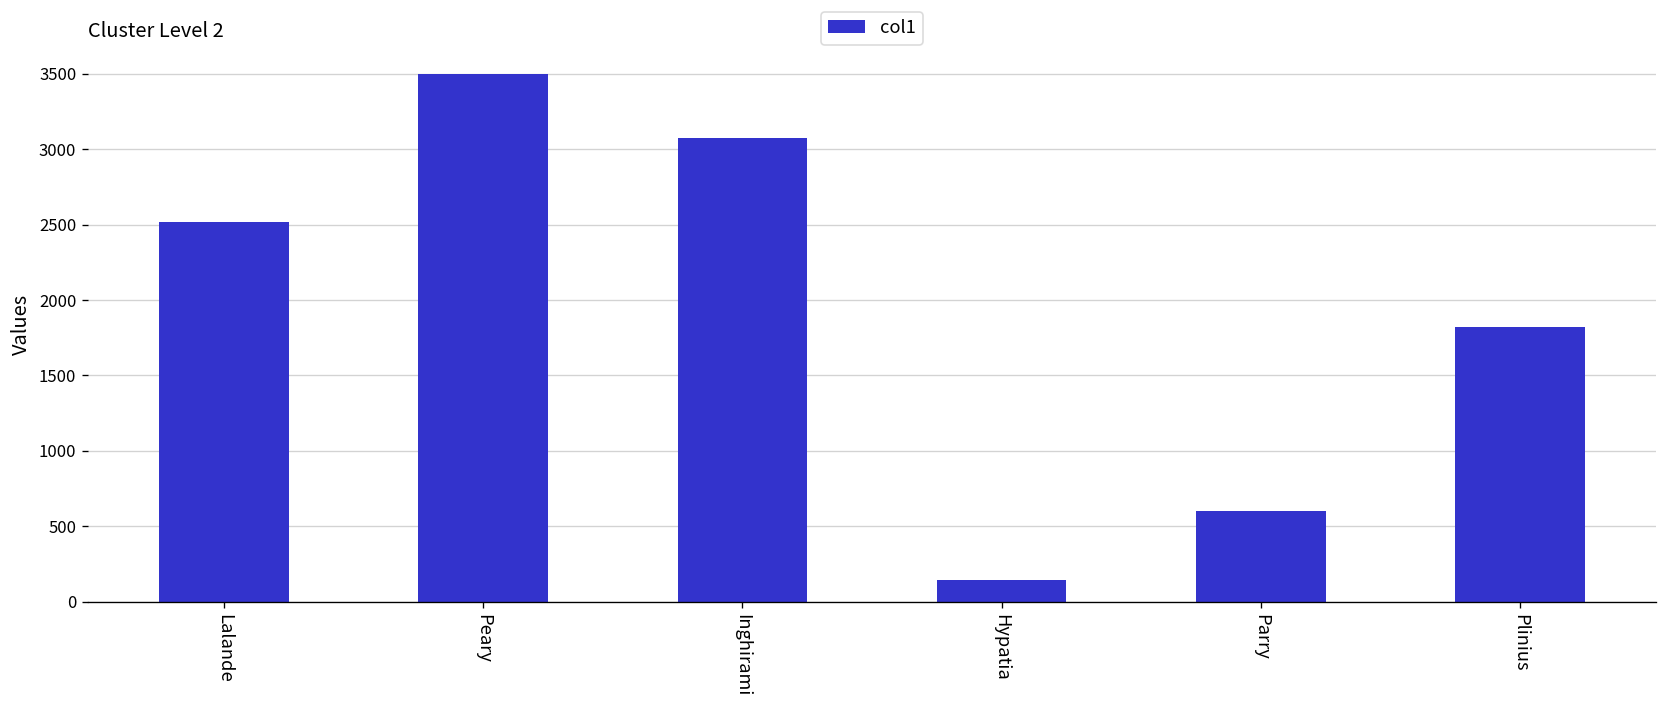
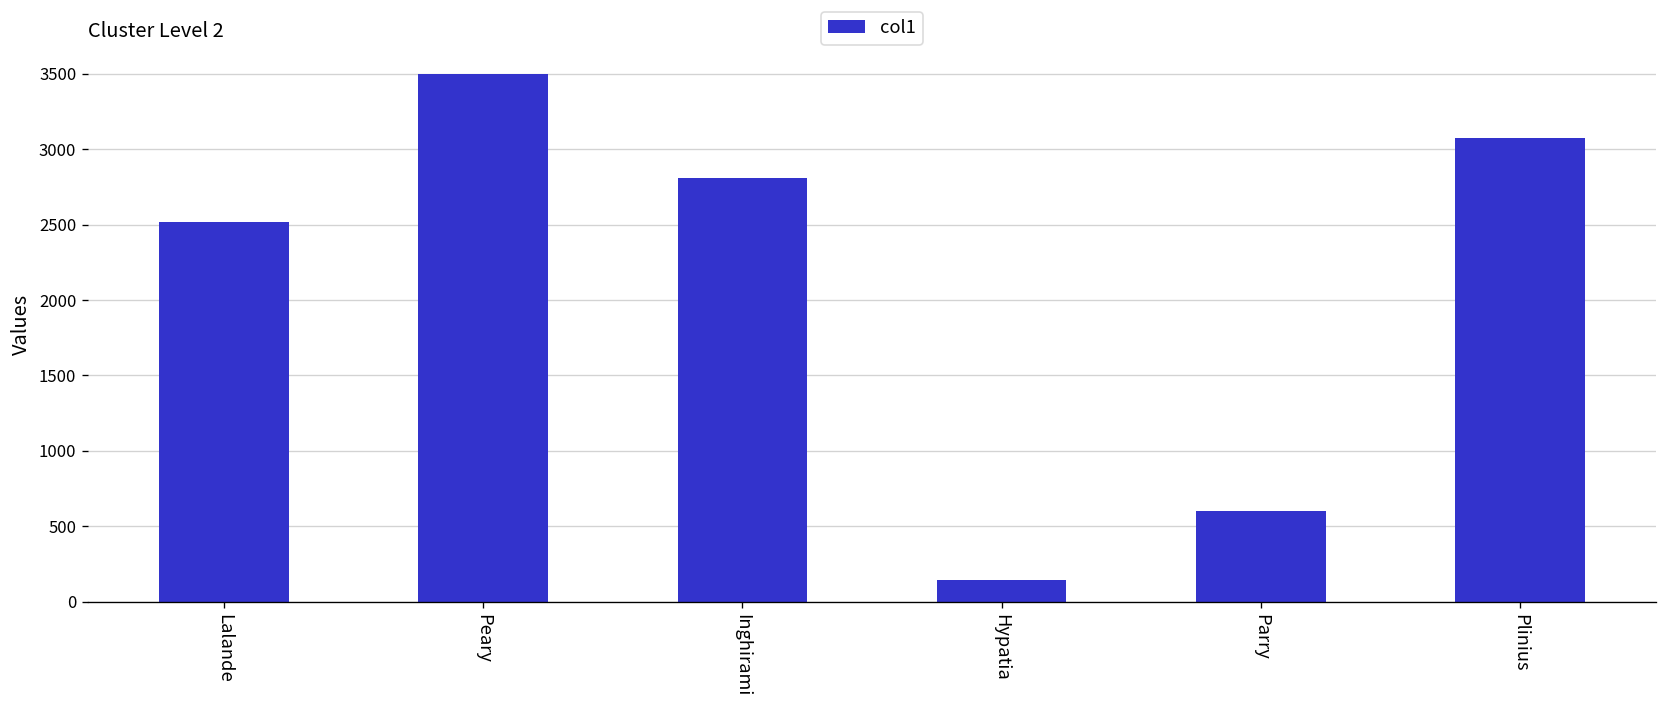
  {
    "Lalande": 2520,
    "Peary": 3500,
-   "Inghirami": 3080,
+   "Inghirami": 2810,
    "Hypatia": 140,
    "Parry": 600,
-   "Plinius": 1820
+   "Plinius": 3070
  }
